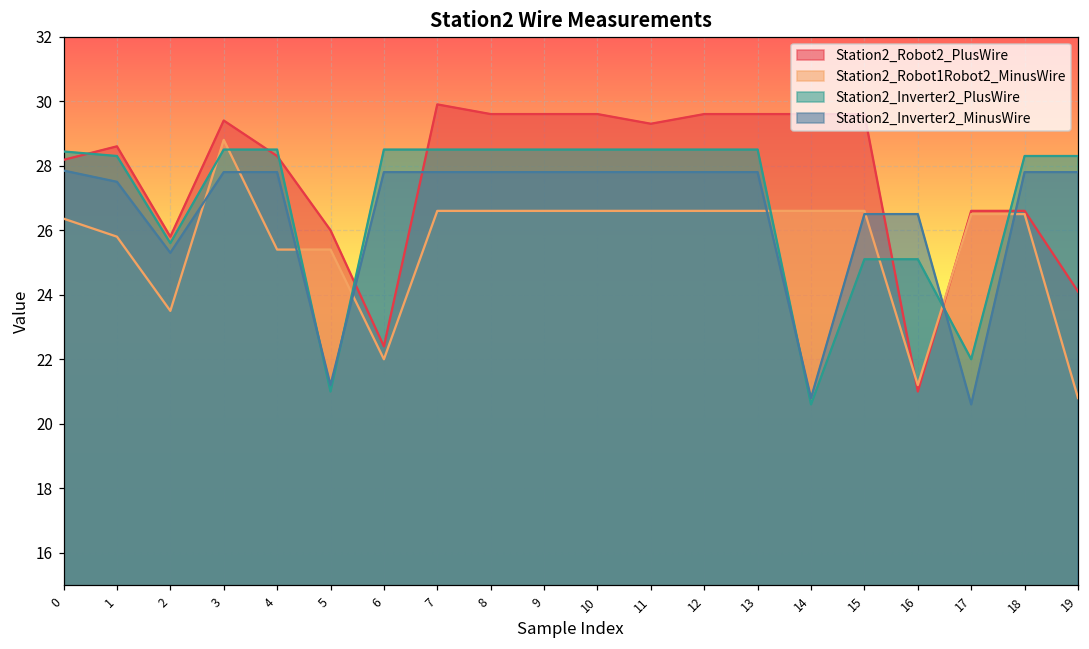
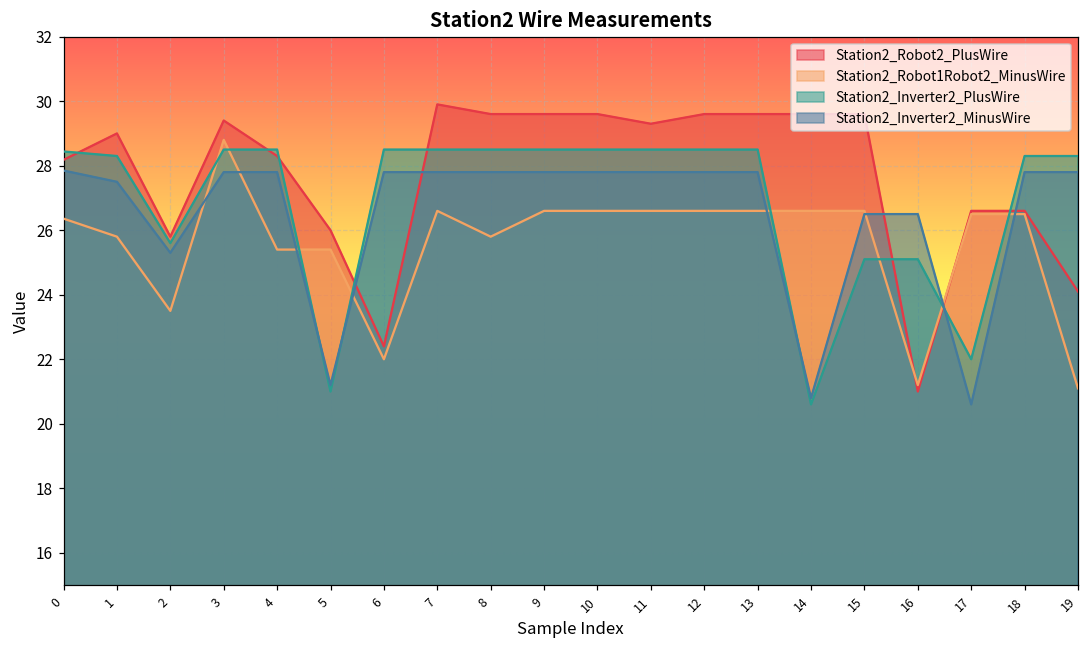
  {
    "Station2_Robot2_PlusWire": {
      "0": 28.2,
-     "1": 28.6,
+     "1": 29.0,
      "2": 25.8,
      "3": 29.4,
      "4": 28.3,
      "5": 26.0,
      "6": 22.4,
      "7": 29.9,
      "8": 29.6,
      "9": 29.6,
      "10": 29.6,
      "11": 29.3,
      "12": 29.6,
      "13": 29.6,
      "16": 21.0,
      "17": 26.6,
      "18": 26.6,
      "19": 24.1
    },
    "Station2_Robot1Robot2_MinusWire": {
      "0": 26.4,
      "1": 25.8,
      "2": 23.5,
      "3": 28.8,
      "4": 25.4,
      "5": 25.4,
      "6": 22.0,
      "7": 26.6,
-     "8": 26.6,
+     "8": 25.8,
      "9": 26.6,
      "10": 26.6,
      "11": 26.6,
      "12": 26.6,
      "13": 26.6,
      "14": 26.6,
      "15": 26.6,
      "16": 21.2,
      "17": 26.5,
      "18": 26.5,
-     "19": 20.8
+     "19": 21.1
    }
  }
